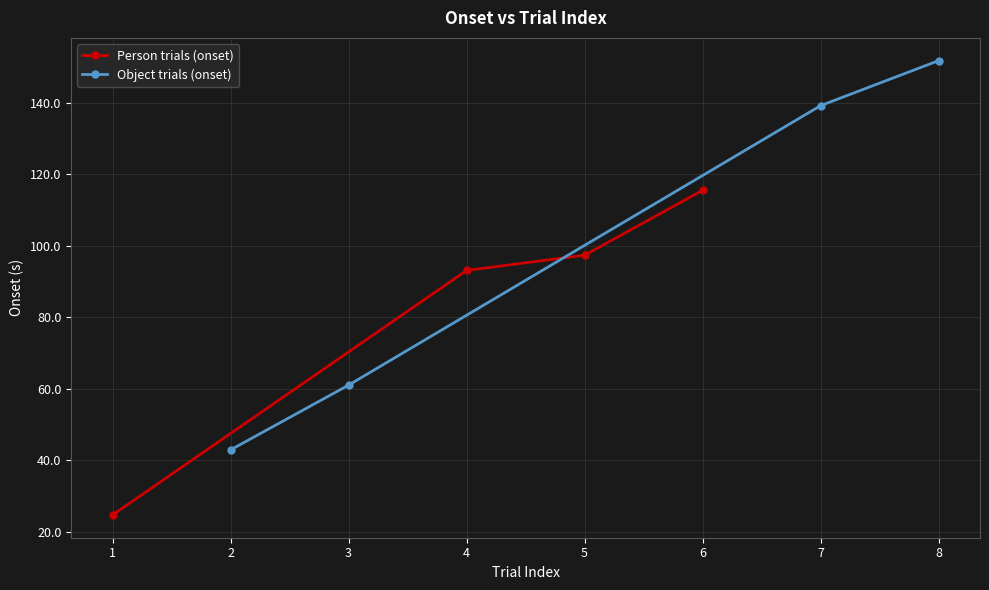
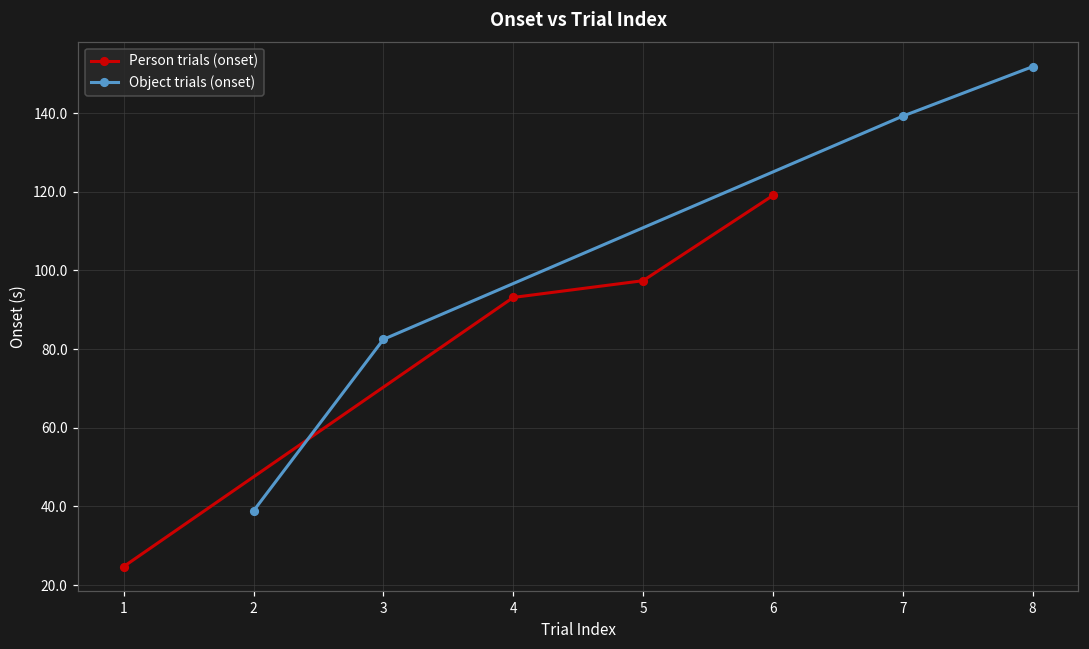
  {
    "Person trials (onset)": {
      "1": 25,
      "4": 93,
      "5": 97,
-     "6": 116
+     "6": 119
    },
    "Object trials (onset)": {
-     "2": 43,
-     "3": 61,
+     "2": 39,
+     "3": 82,
      "7": 139,
      "8": 152
    }
  }
